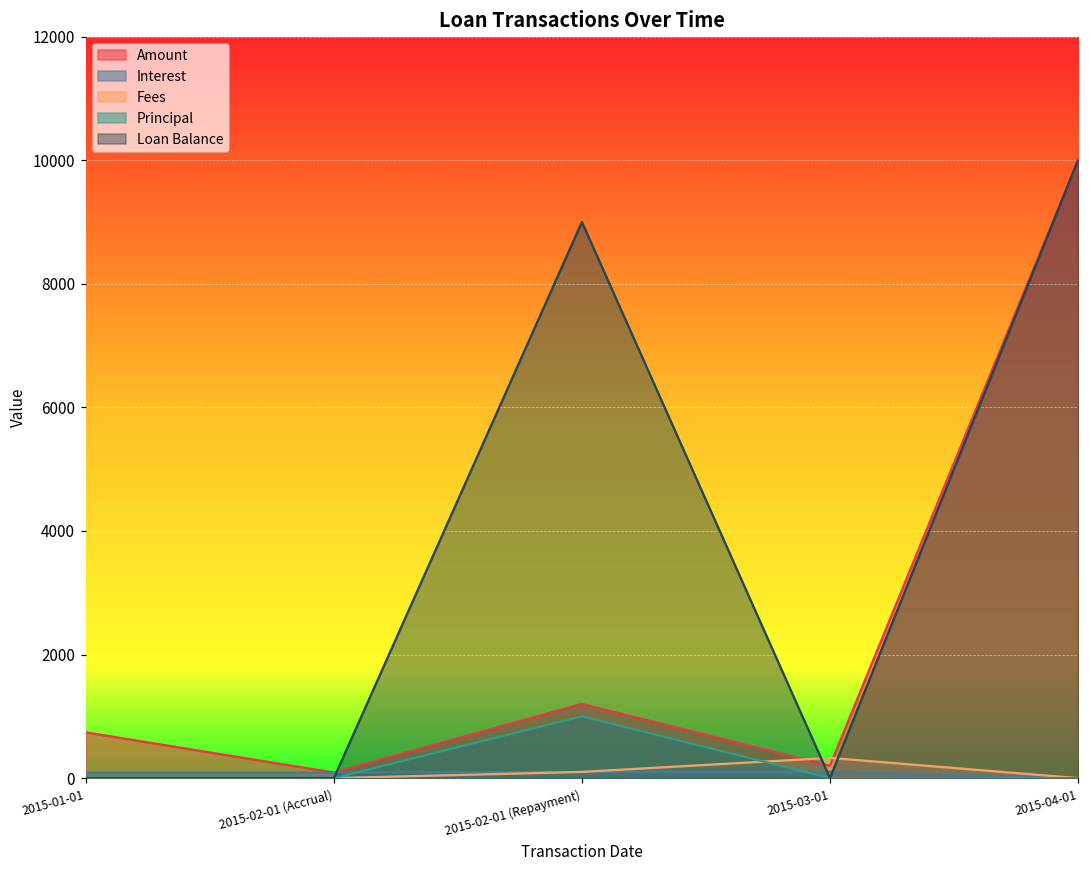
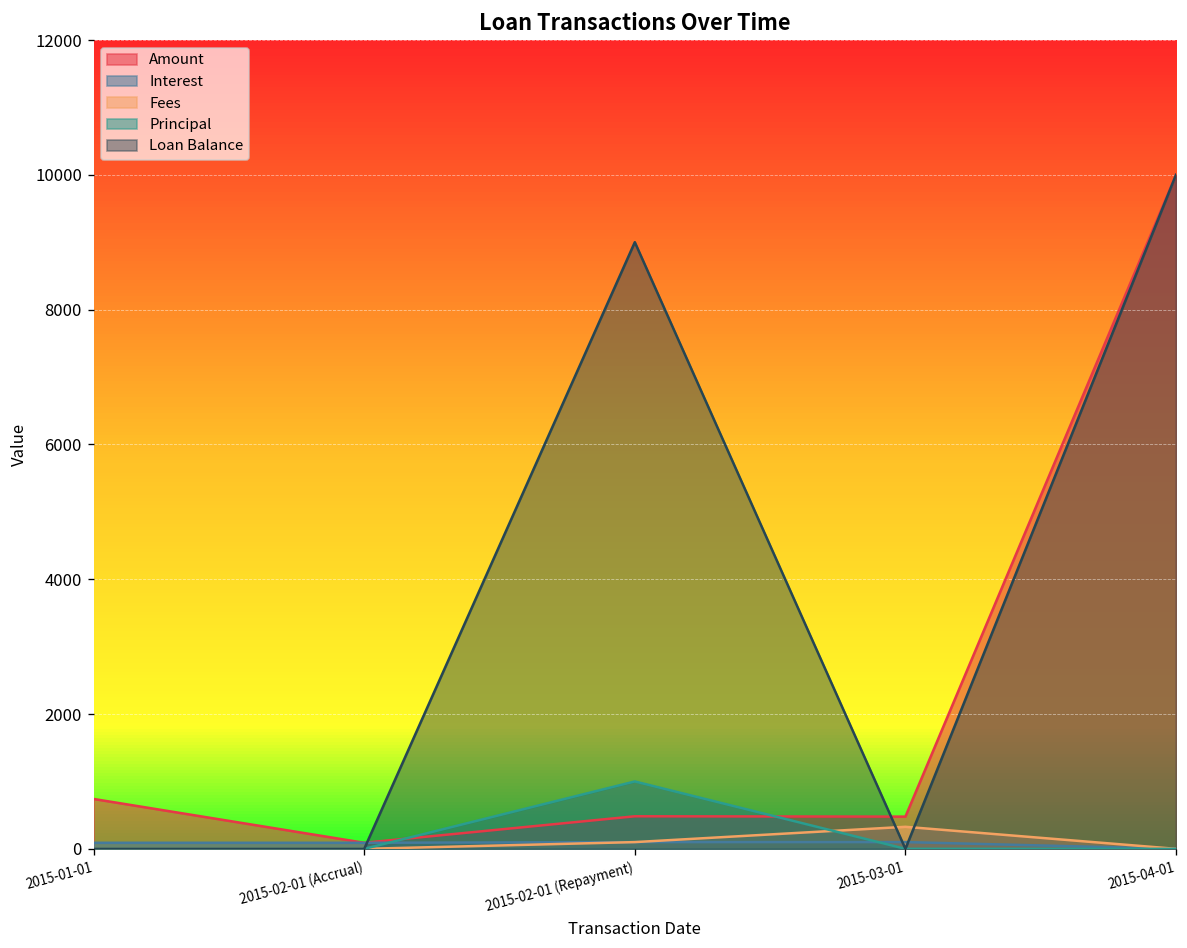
  {
    "Amount": {
      "2015-01-01": 700,
-     "2015-02-01 (Repayment)": 1200,
-     "2015-03-01": 200
+     "2015-02-01 (Repayment)": 500,
+     "2015-03-01": 500
    },
    "Fees": {
      "2015-03-01": 300
    }
  }
